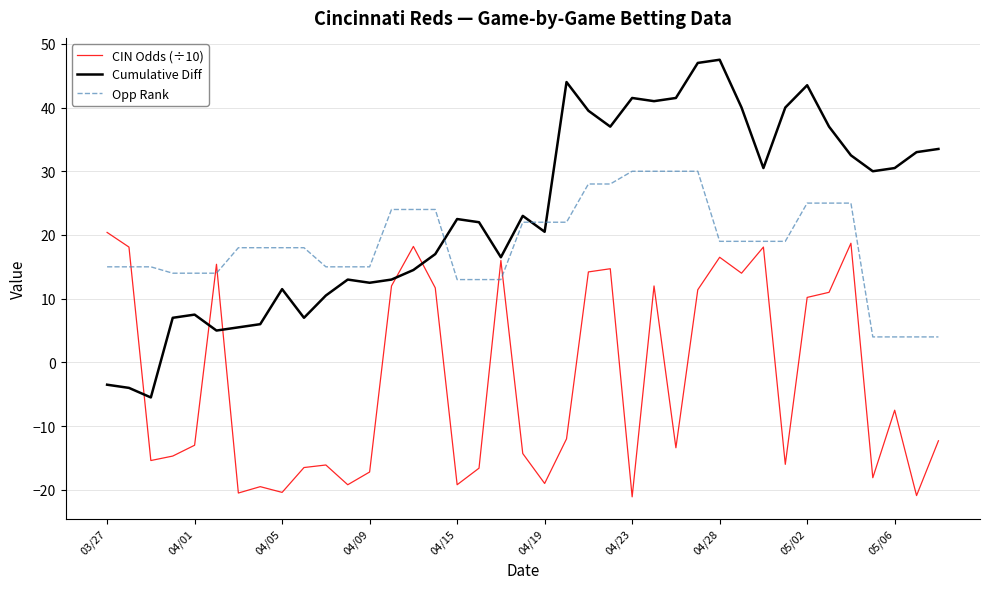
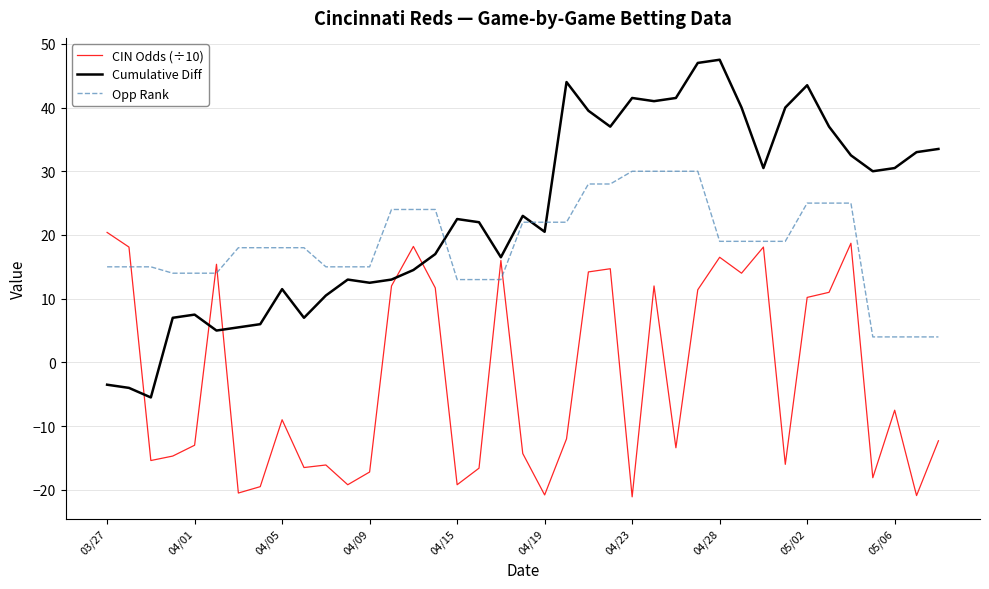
  {
    "CIN Odds (÷10)": {
      "03/27": 20,
      "04/01": -13,
-     "04/05": -20,
+     "04/05": -9,
      "04/09": -17,
      "04/15": -19,
-     "04/19": -19,
+     "04/19": -21,
      "04/23": -21,
      "04/28": 17,
      "05/02": 10,
      "05/06": -8
    },
    "Cumulative Diff": {
      "03/27": -4,
      "04/01": 8,
      "04/05": 12,
      "04/09": 13,
      "04/15": 23,
      "04/19": 21,
      "04/23": 42,
      "04/28": 48,
      "05/02": 44,
      "05/06": 31
    },
    "Opp Rank": {
      "03/27": 15,
      "04/01": 14,
      "04/05": 18,
      "04/09": 15,
      "04/15": 13,
      "04/19": 22,
      "04/23": 30,
      "04/28": 19,
      "05/02": 25,
      "05/06": 4
    }
  }
